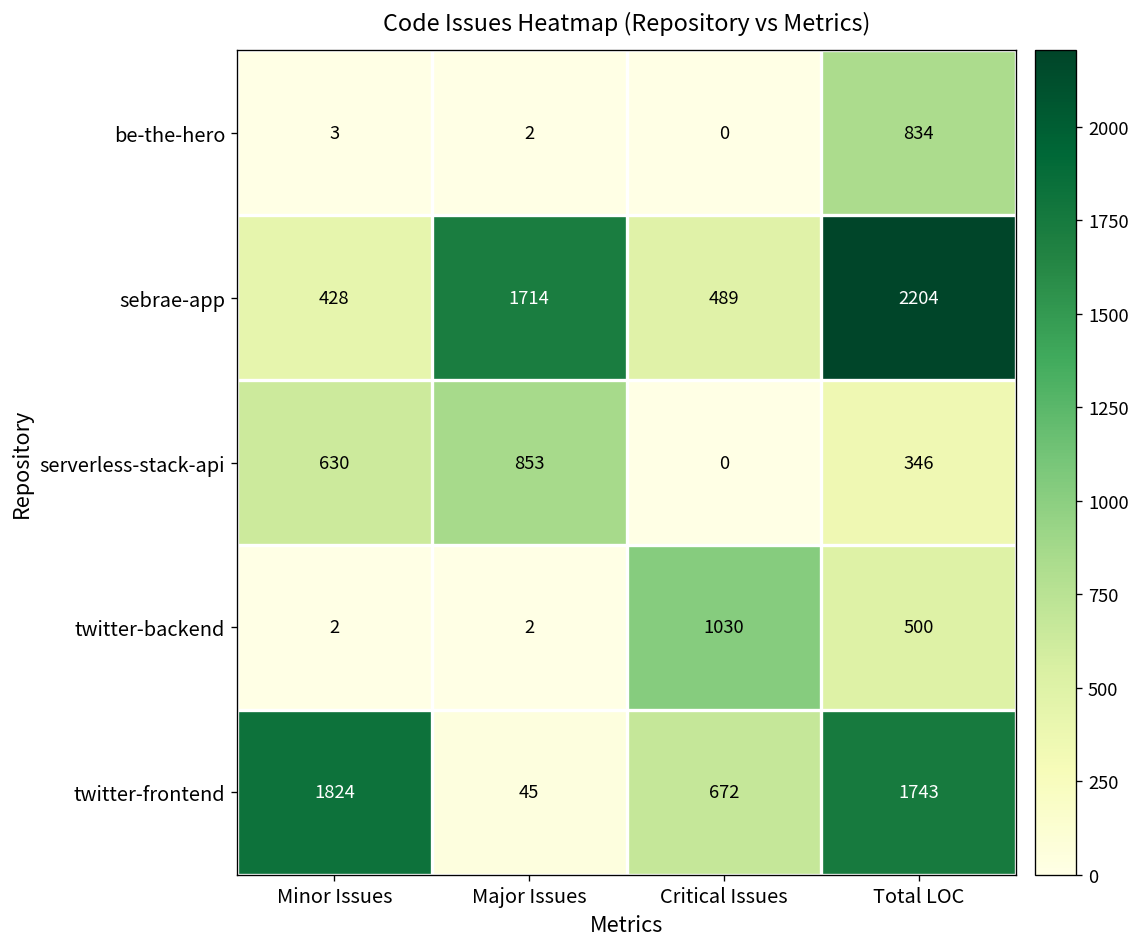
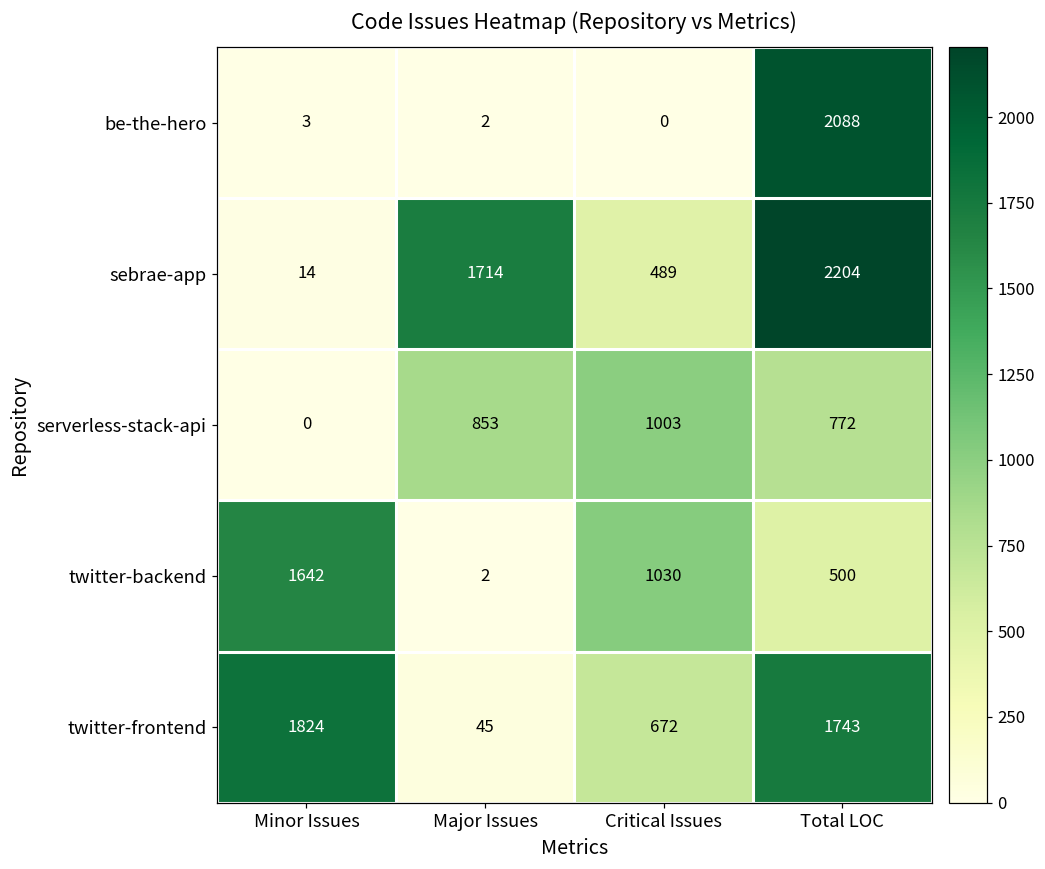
  {
    "be-the-hero": {
      "Minor Issues": 3,
      "Major Issues": 2,
      "Critical Issues": 0,
-     "Total LOC": 834
+     "Total LOC": 2088
    },
    "sebrae-app": {
-     "Minor Issues": 428,
+     "Minor Issues": 14,
      "Major Issues": 1714,
      "Critical Issues": 489,
      "Total LOC": 2204
    },
    "serverless-stack-api": {
-     "Minor Issues": 630,
+     "Minor Issues": 0,
      "Major Issues": 853,
-     "Critical Issues": 0,
-     "Total LOC": 346
+     "Critical Issues": 1003,
+     "Total LOC": 772
    },
    "twitter-backend": {
-     "Minor Issues": 2,
+     "Minor Issues": 1642,
      "Major Issues": 2,
      "Critical Issues": 1030,
      "Total LOC": 500
    },
    "twitter-frontend": {
      "Minor Issues": 1824,
      "Major Issues": 45,
      "Critical Issues": 672,
      "Total LOC": 1743
    }
  }
